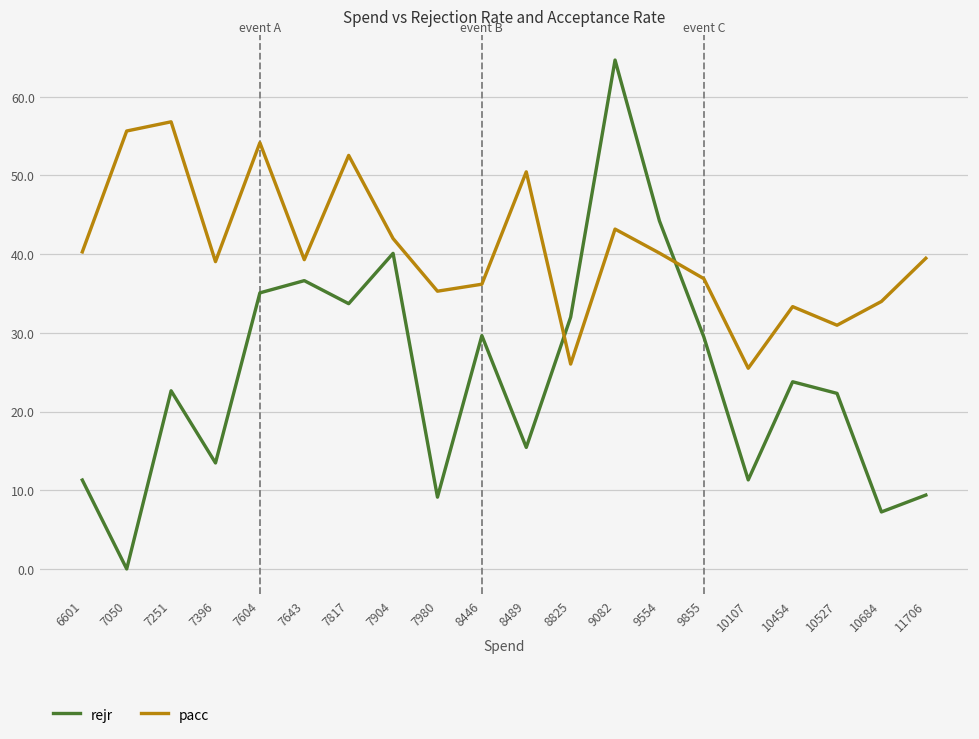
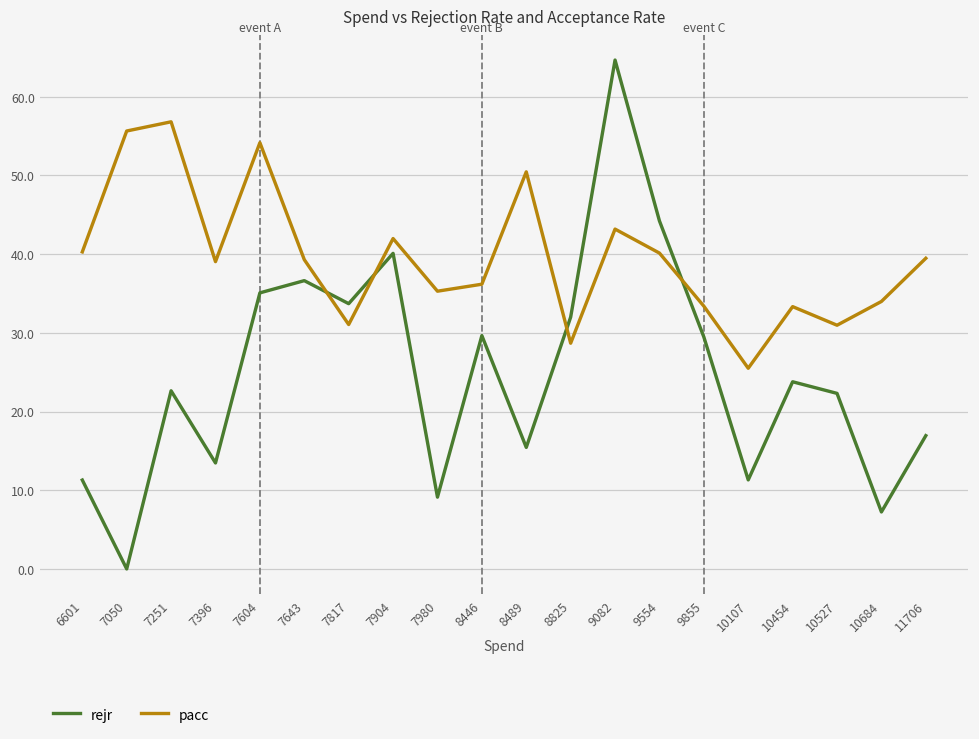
  {
    "rejr": {
      "6601": 11,
      "7050": 0,
      "7251": 23,
      "7396": 13,
      "7604": 35,
      "7643": 37,
      "7817": 34,
      "7904": 40,
      "7980": 9,
      "8446": 30,
      "8489": 15,
      "8825": 32,
      "9082": 65,
      "9554": 44,
      "9855": 29,
      "10107": 11,
      "10454": 24,
      "10527": 22,
      "10684": 7,
-     "11706": 9
+     "11706": 17
    },
    "pacc": {
      "6601": 40,
      "7050": 56,
      "7251": 57,
      "7396": 39,
      "7604": 54,
      "7643": 39,
-     "7817": 53,
+     "7817": 31,
      "7904": 42,
      "7980": 35,
      "8446": 36,
      "8489": 50,
-     "8825": 26,
+     "8825": 29,
      "9082": 43,
      "9554": 40,
-     "9855": 37,
+     "9855": 33,
      "10107": 26,
      "10454": 33,
      "10527": 31,
      "10684": 34,
      "11706": 39
    }
  }
